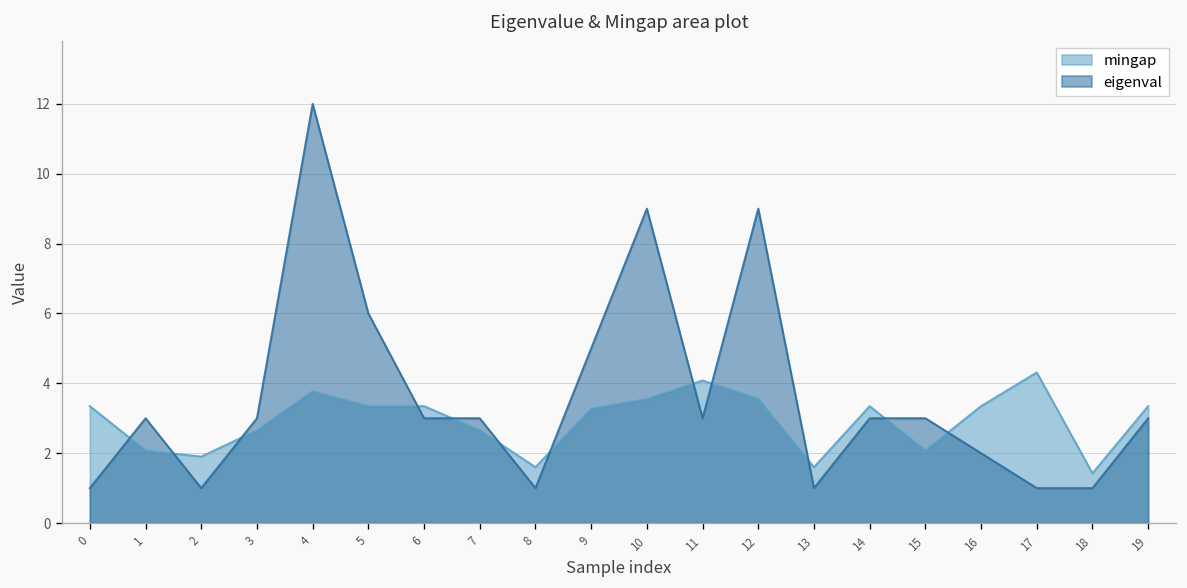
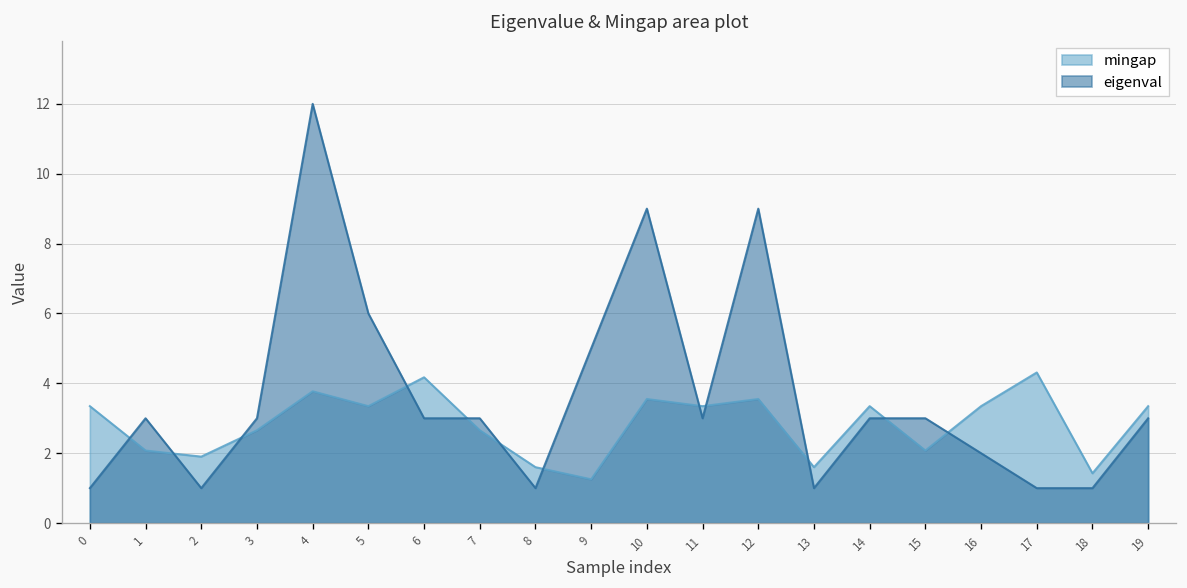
  {
    "mingap": {
      "0": 3.3,
      "1": 2.1,
      "2": 1.9,
      "3": 2.7,
      "4": 3.8,
      "5": 3.3,
-     "6": 3.3,
+     "6": 4.2,
      "7": 2.7,
      "8": 1.6,
-     "9": 3.3,
+     "9": 1.3,
      "10": 3.6,
-     "11": 4.1,
+     "11": 3.3,
      "12": 3.6,
      "13": 1.6,
      "14": 3.3,
      "15": 2.1,
      "16": 3.3,
      "17": 4.3,
      "18": 1.4,
      "19": 3.3
    },
    "eigenval": {
      "0": 1.0,
      "1": 3.0,
      "2": 1.0,
      "3": 3.0,
      "4": 12.0,
      "5": 6.0,
      "6": 3.0,
      "7": 3.0,
      "8": 1.0,
      "9": 5.0,
      "10": 9.0,
      "11": 3.0,
      "12": 9.0,
      "13": 1.0,
      "14": 3.0,
      "15": 3.0,
      "16": 2.0,
      "17": 1.0,
      "18": 1.0,
      "19": 3.0
    }
  }
